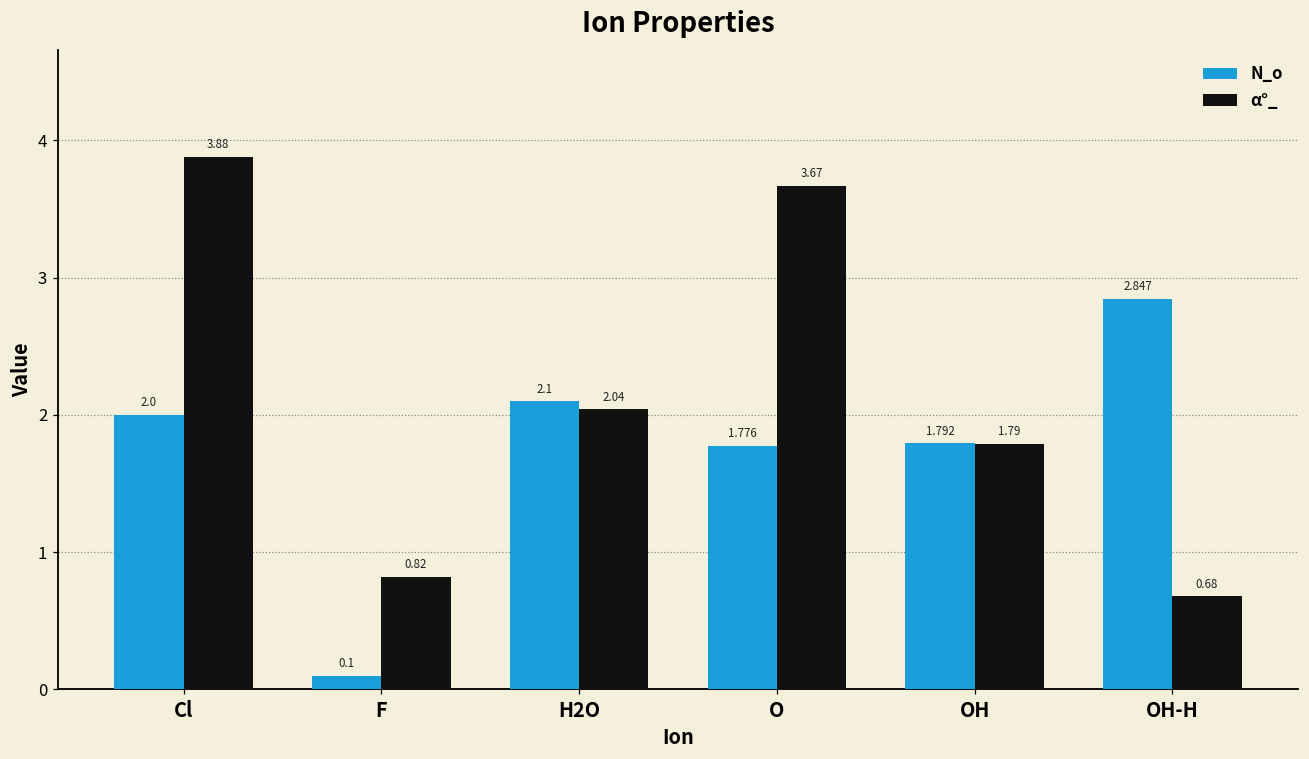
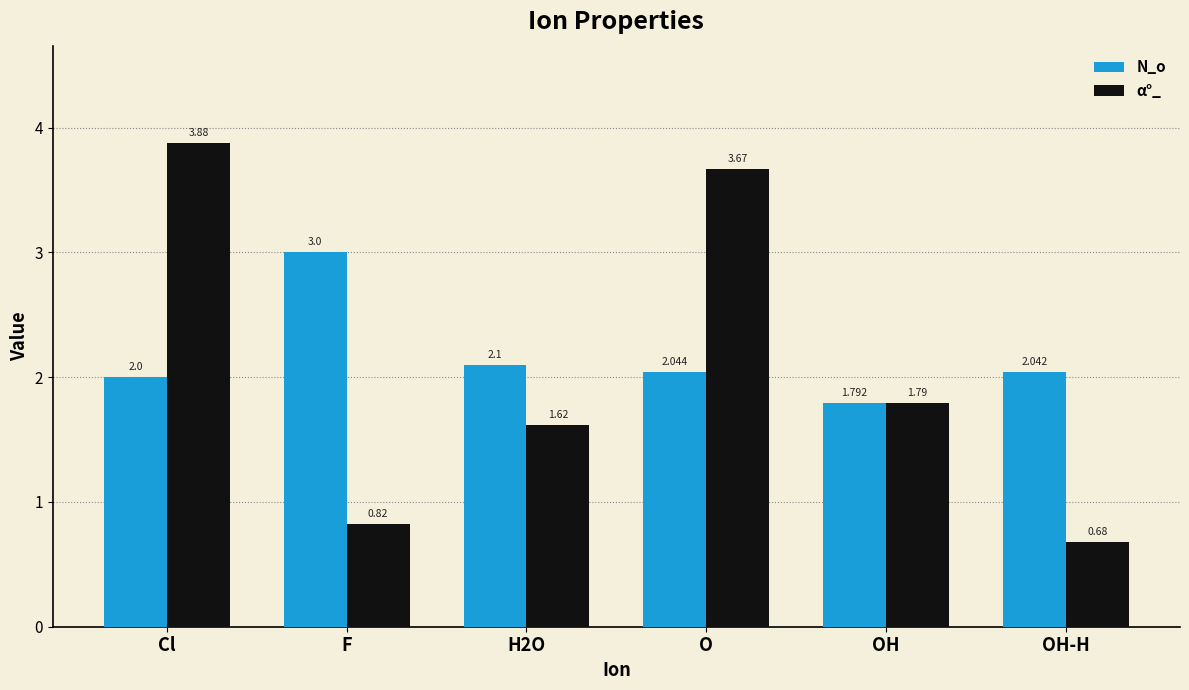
  {
    "N_o": {
      "Cl": 2.0,
-     "F": 0.1,
+     "F": 3.0,
      "H2O": 2.1,
-     "O": 1.776,
+     "O": 2.044,
      "OH": 1.792,
-     "OH-H": 2.847
+     "OH-H": 2.042
    },
    "α°_": {
      "Cl": 3.88,
      "F": 0.82,
-     "H2O": 2.04,
+     "H2O": 1.62,
      "O": 3.67,
      "OH": 1.79,
      "OH-H": 0.68
    }
  }
